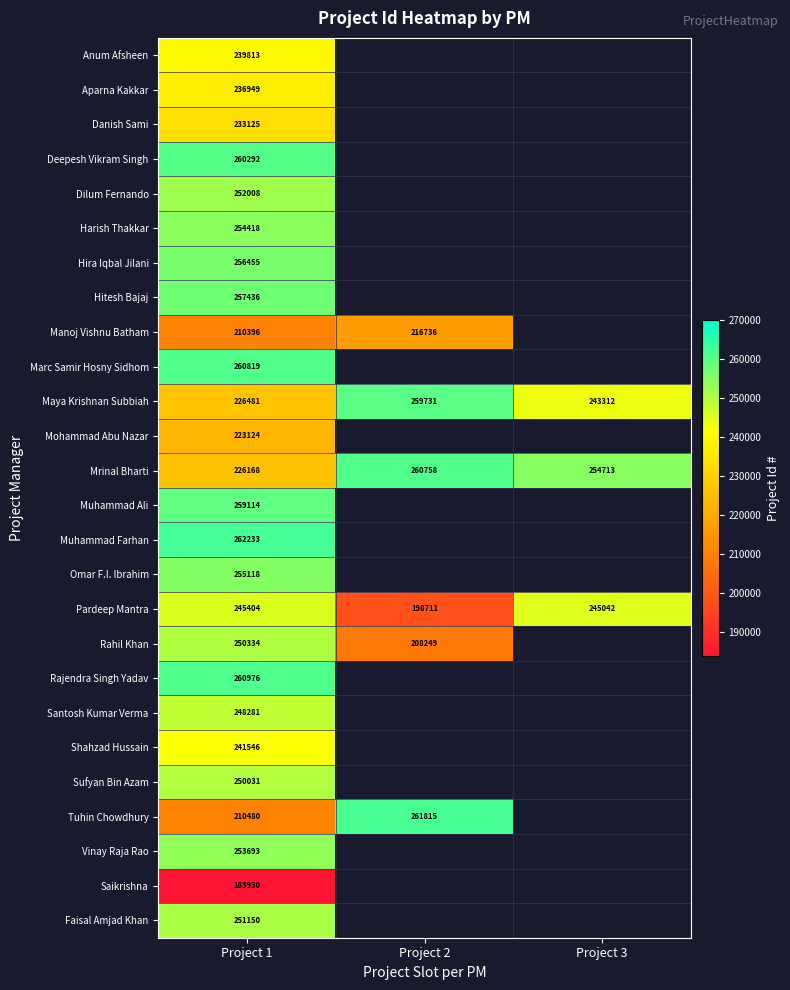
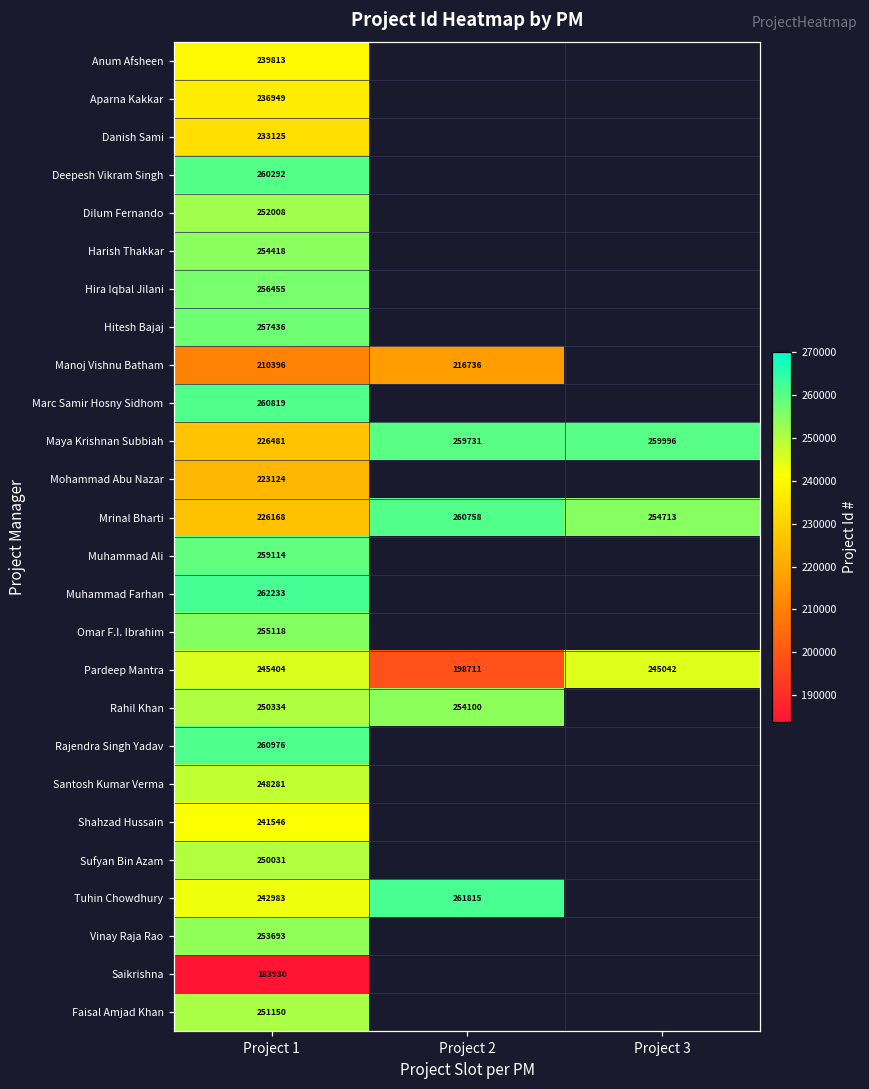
  {
    "Anum Afsheen": {
      "Project 1": 239813
    },
    "Aparna Kakkar": {
      "Project 1": 236949
    },
    "Danish Sami": {
      "Project 1": 233125
    },
    "Deepesh Vikram Singh": {
      "Project 1": 260292
    },
    "Dilum Fernando": {
      "Project 1": 252008
    },
    "Harish Thakkar": {
      "Project 1": 254418
    },
    "Hira Iqbal Jilani": {
      "Project 1": 256455
    },
    "Hitesh Bajaj": {
      "Project 1": 257436
    },
    "Manoj Vishnu Batham": {
      "Project 1": 210396,
      "Project 2": 216736
    },
    "Marc Samir Hosny Sidhom": {
      "Project 1": 260819
    },
    "Maya Krishnan Subbiah": {
      "Project 1": 226481,
      "Project 2": 259731,
-     "Project 3": 243312
+     "Project 3": 259996
    },
    "Mohammad Abu Nazar": {
      "Project 1": 223124
    },
    "Mrinal Bharti": {
      "Project 1": 226168,
      "Project 2": 260758,
      "Project 3": 254713
    },
    "Muhammad Ali": {
      "Project 1": 259114
    },
    "Muhammad Farhan": {
      "Project 1": 262233
    },
    "Omar F.I. Ibrahim": {
      "Project 1": 255118
    },
    "Pardeep Mantra": {
      "Project 1": 245404,
      "Project 2": 198711,
      "Project 3": 245042
    },
    "Rahil Khan": {
      "Project 1": 250334,
-     "Project 2": 208249
+     "Project 2": 254100
    },
    "Rajendra Singh Yadav": {
      "Project 1": 260976
    },
    "Santosh Kumar Verma": {
      "Project 1": 248281
    },
    "Shahzad Hussain": {
      "Project 1": 241546
    },
    "Sufyan Bin Azam": {
      "Project 1": 250031
    },
    "Tuhin Chowdhury": {
-     "Project 1": 210480,
+     "Project 1": 242983,
      "Project 2": 261815
    },
    "Vinay Raja Rao": {
      "Project 1": 253693
    },
    "Saikrishna": {
      "Project 1": 183930
    },
    "Faisal Amjad Khan": {
      "Project 1": 251150
    }
  }
